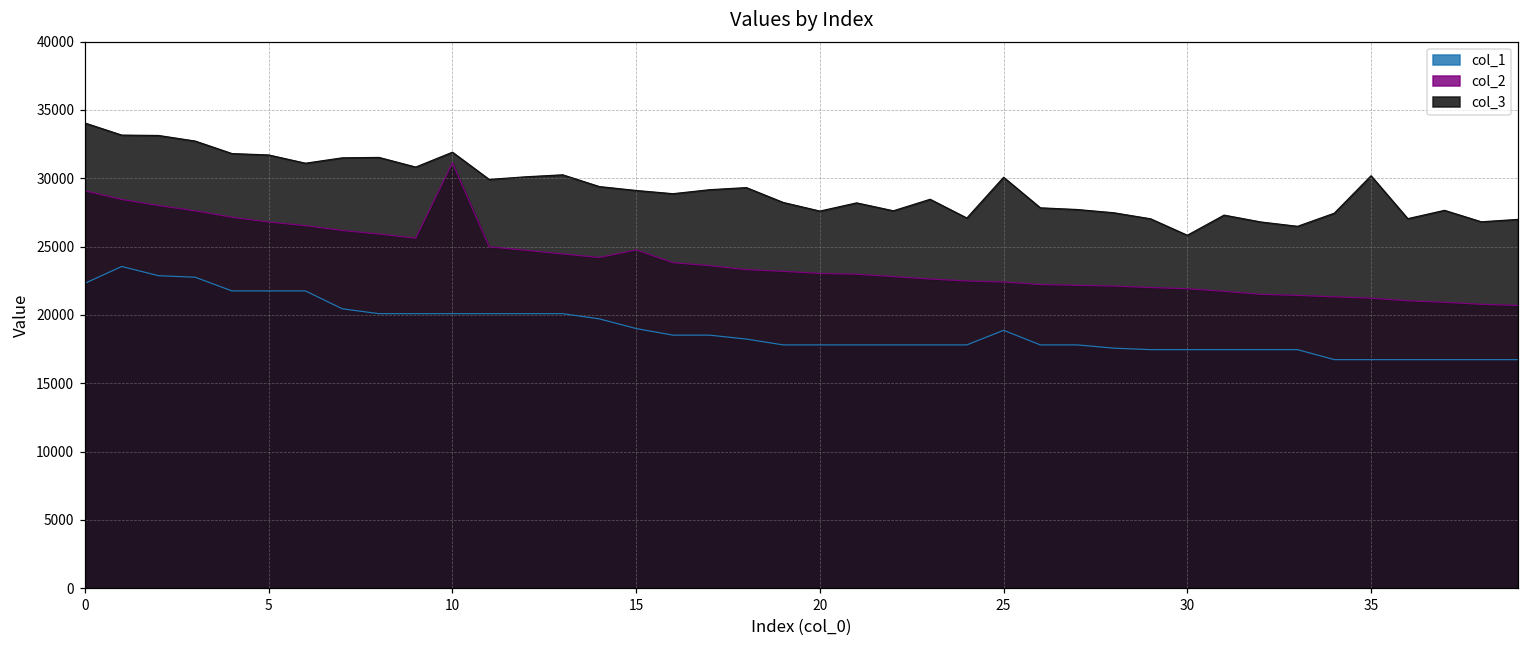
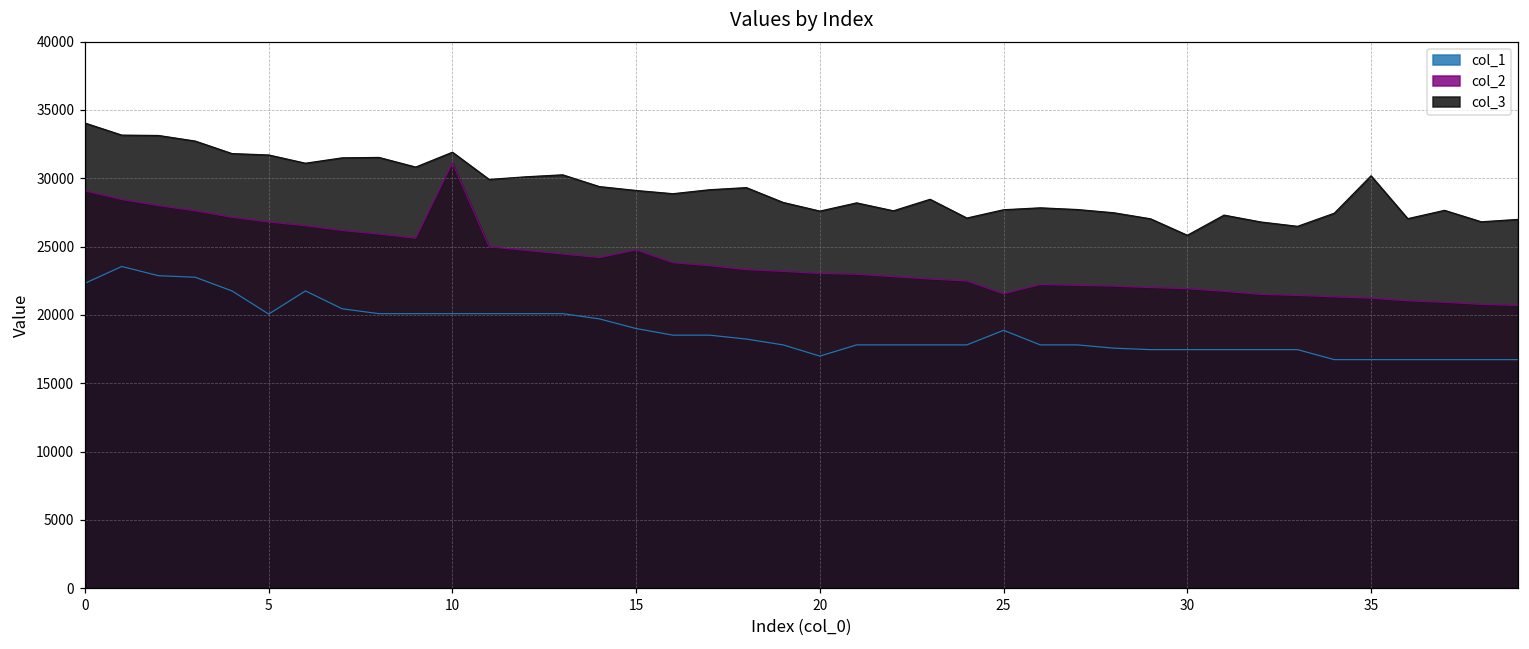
  {
    "col_1": {
      "0": 22300,
-     "5": 21800,
+     "5": 20100,
      "10": 20100,
      "15": 19000,
-     "20": 17800,
+     "20": 17000,
      "25": 18900,
      "30": 17500,
      "35": 16700
    },
    "col_2": {
      "0": 29100,
      "5": 26800,
      "10": 31100,
      "15": 24800,
      "20": 23000,
-     "25": 22400,
+     "25": 21500,
      "30": 21900,
      "35": 21200
    },
    "col_3": {
      "0": 34000,
      "5": 31700,
      "10": 31900,
      "15": 29100,
      "20": 27600,
-     "25": 30100,
+     "25": 27700,
      "30": 25800,
      "35": 30200
    }
  }
